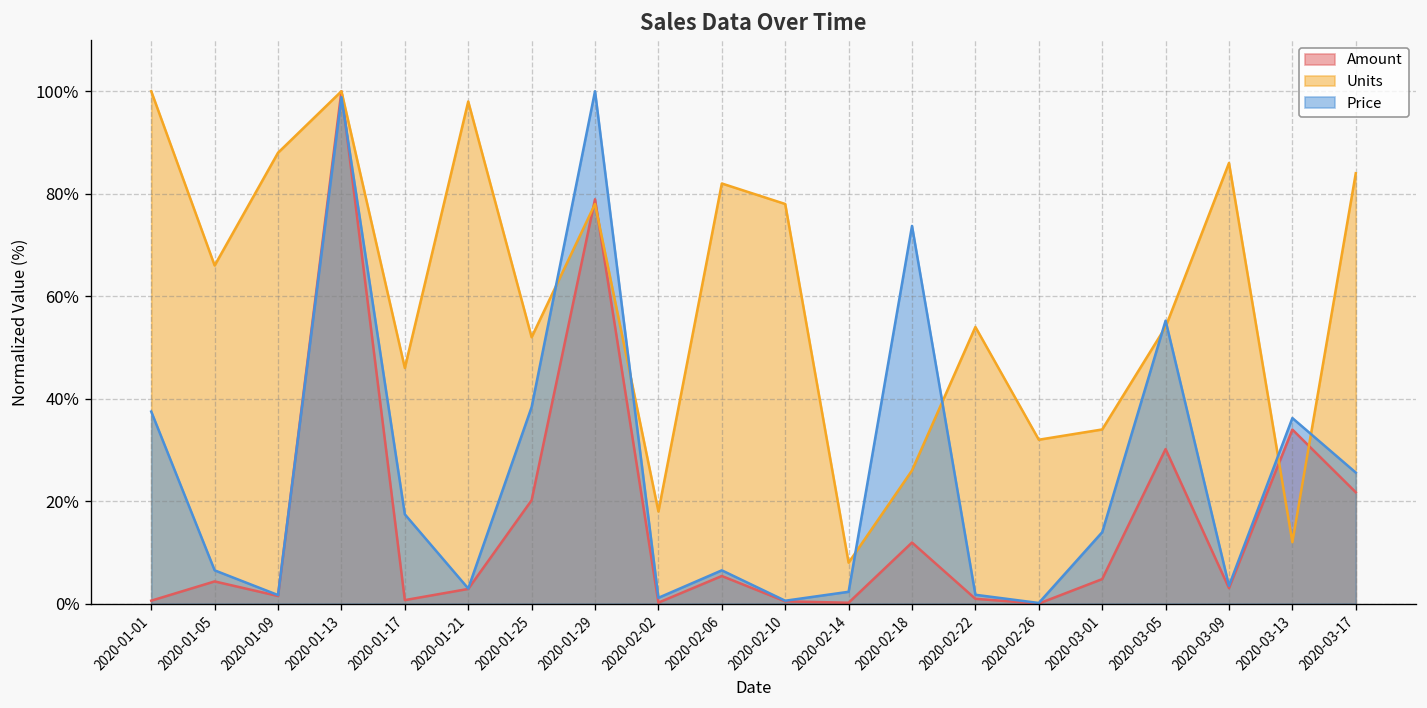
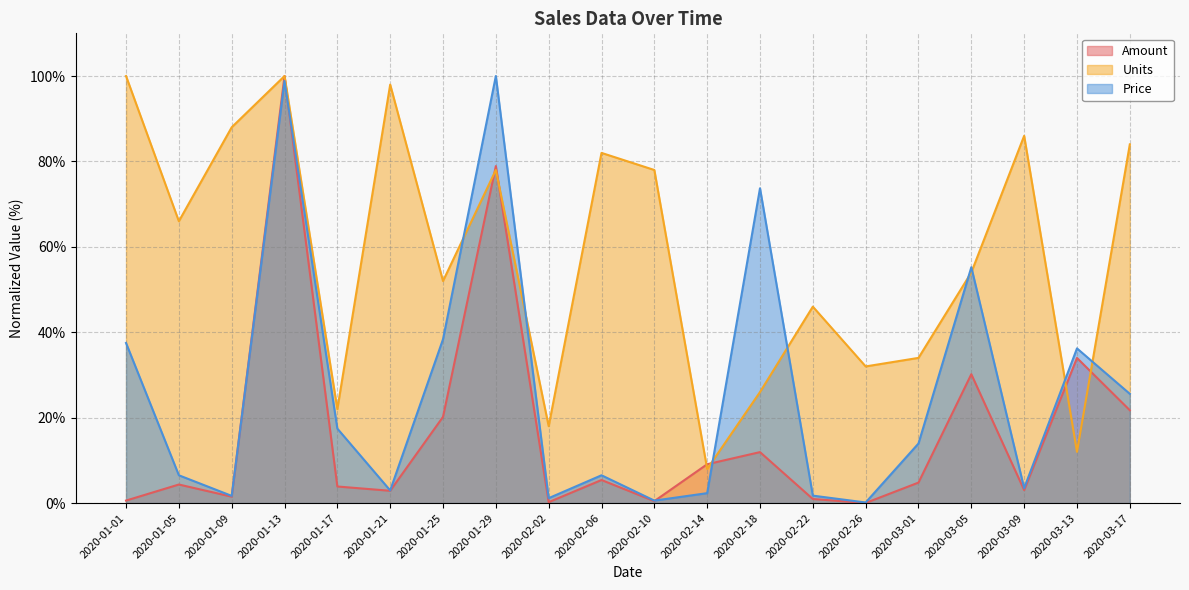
  {
    "Amount": {
      "2020-01-01": "1%",
      "2020-01-05": "4%",
-     "2020-01-17": "1%",
+     "2020-01-17": "4%",
      "2020-01-25": "20%",
      "2020-01-29": "79%",
      "2020-02-02": "0%",
      "2020-02-06": "5%",
-     "2020-02-14": "0%",
+     "2020-02-14": "9%",
      "2020-02-18": "12%",
      "2020-02-22": "1%",
      "2020-03-01": "5%",
      "2020-03-05": "30%",
      "2020-03-13": "34%",
      "2020-03-17": "22%"
    },
    "Units": {
      "2020-01-01": "100%",
      "2020-01-05": "66%",
      "2020-01-09": "88%",
-     "2020-01-17": "46%",
+     "2020-01-17": "22%",
      "2020-01-21": "98%",
      "2020-01-25": "52%",
      "2020-01-29": "78%",
      "2020-02-02": "18%",
      "2020-02-06": "82%",
      "2020-02-10": "78%",
      "2020-02-14": "8%",
      "2020-02-18": "26%",
-     "2020-02-22": "54%",
+     "2020-02-22": "46%",
      "2020-02-26": "32%",
      "2020-03-01": "34%",
      "2020-03-05": "54%",
      "2020-03-09": "86%",
      "2020-03-13": "12%",
      "2020-03-17": "84%"
    },
    "Price": {
      "2020-01-01": "37%",
      "2020-01-05": "7%",
      "2020-01-13": "99%",
      "2020-01-17": "17%",
      "2020-01-25": "38%",
      "2020-01-29": "100%",
      "2020-02-02": "1%",
      "2020-02-06": "7%",
      "2020-02-14": "2%",
      "2020-02-18": "74%",
      "2020-02-22": "2%",
      "2020-03-01": "14%",
      "2020-03-05": "55%",
      "2020-03-13": "36%",
      "2020-03-17": "26%"
    }
  }
